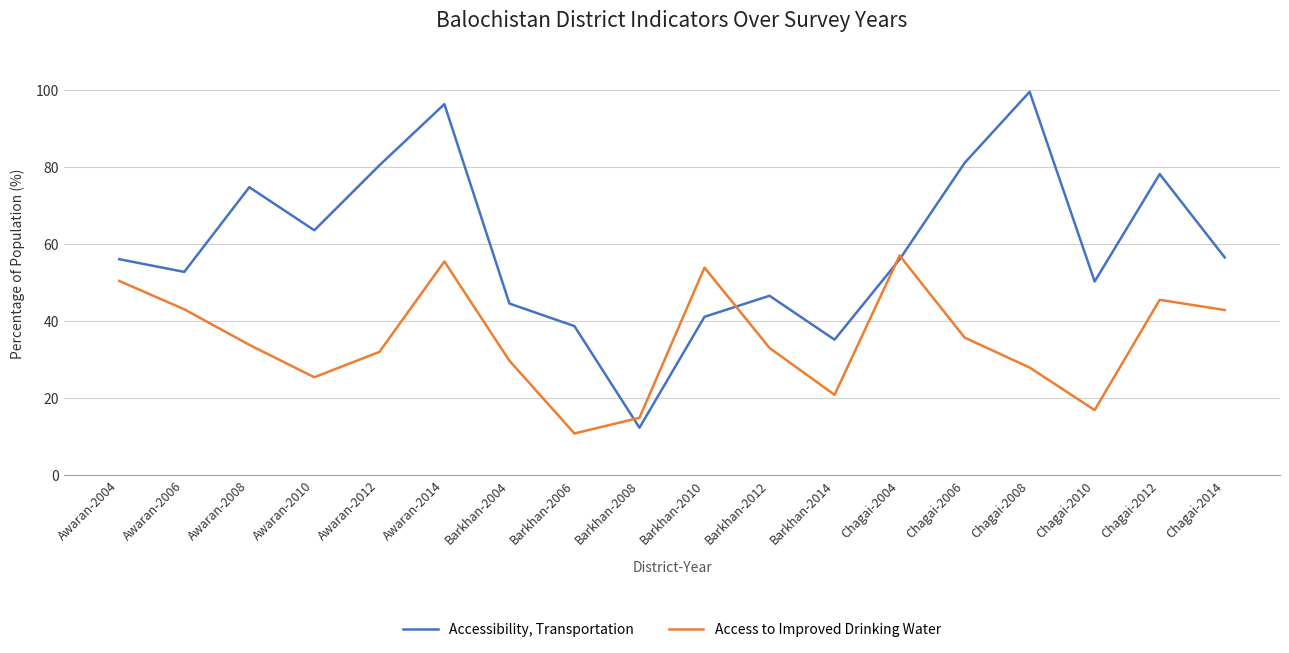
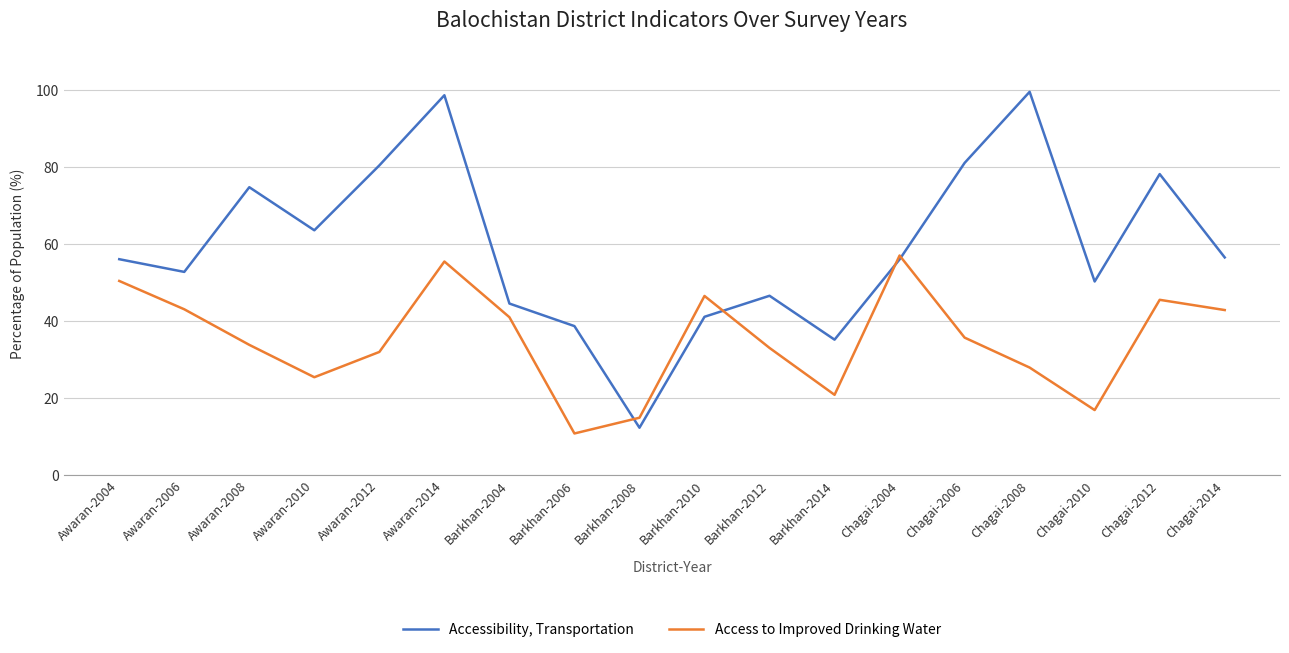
  {
    "Accessibility, Transportation": {
      "Awaran-2004": 56,
      "Awaran-2006": 53,
      "Awaran-2008": 75,
      "Awaran-2010": 64,
      "Awaran-2012": 81,
-     "Awaran-2014": 96,
+     "Awaran-2014": 99,
      "Barkhan-2004": 45,
      "Barkhan-2006": 39,
      "Barkhan-2008": 12,
      "Barkhan-2010": 41,
      "Barkhan-2012": 47,
      "Barkhan-2014": 35,
      "Chagai-2004": 56,
      "Chagai-2006": 81,
      "Chagai-2008": 100,
      "Chagai-2010": 50,
      "Chagai-2012": 78,
      "Chagai-2014": 57
    },
    "Access to Improved Drinking Water": {
      "Awaran-2004": 51,
      "Awaran-2006": 43,
      "Awaran-2008": 34,
      "Awaran-2010": 26,
      "Awaran-2012": 32,
      "Awaran-2014": 56,
-     "Barkhan-2004": 30,
+     "Barkhan-2004": 41,
      "Barkhan-2006": 11,
      "Barkhan-2008": 15,
-     "Barkhan-2010": 54,
+     "Barkhan-2010": 47,
      "Barkhan-2012": 33,
      "Barkhan-2014": 21,
      "Chagai-2004": 57,
      "Chagai-2006": 36,
      "Chagai-2008": 28,
      "Chagai-2010": 17,
      "Chagai-2012": 46,
      "Chagai-2014": 43
    }
  }
